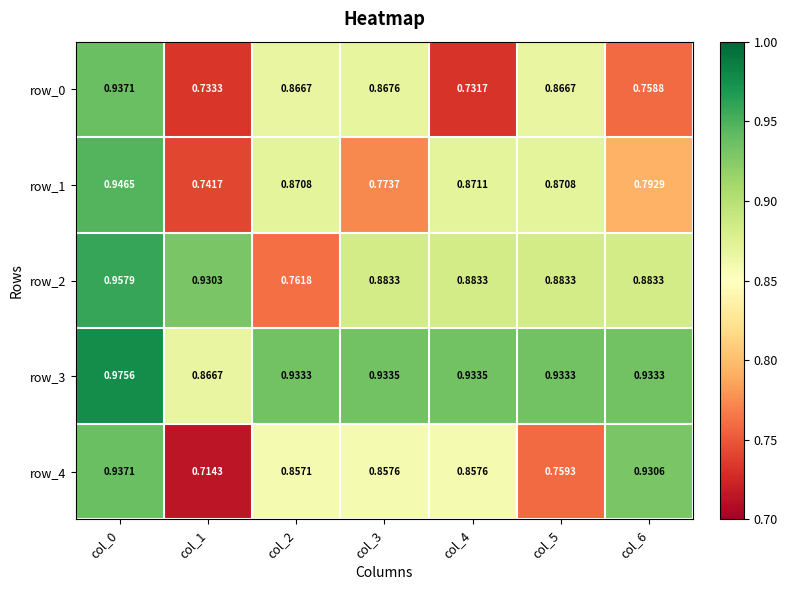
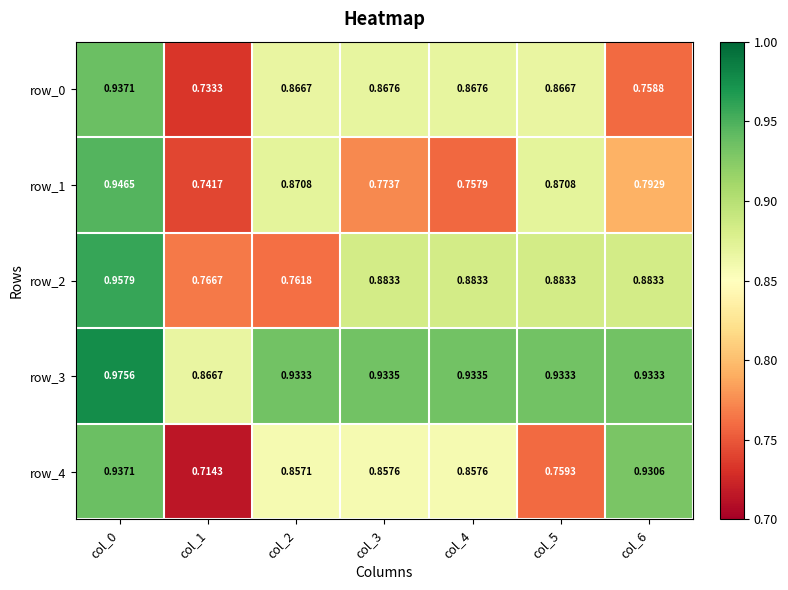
  {
    "row_0": {
      "col_0": 0.9371,
      "col_1": 0.7333,
      "col_2": 0.8667,
      "col_3": 0.8676,
-     "col_4": 0.7317,
+     "col_4": 0.8676,
      "col_5": 0.8667,
      "col_6": 0.7588
    },
    "row_1": {
      "col_0": 0.9465,
      "col_1": 0.7417,
      "col_2": 0.8708,
      "col_3": 0.7737,
-     "col_4": 0.8711,
+     "col_4": 0.7579,
      "col_5": 0.8708,
      "col_6": 0.7929
    },
    "row_2": {
      "col_0": 0.9579,
-     "col_1": 0.9303,
+     "col_1": 0.7667,
      "col_2": 0.7618,
      "col_3": 0.8833,
      "col_4": 0.8833,
      "col_5": 0.8833,
      "col_6": 0.8833
    },
    "row_3": {
      "col_0": 0.9756,
      "col_1": 0.8667,
      "col_2": 0.9333,
      "col_3": 0.9335,
      "col_4": 0.9335,
      "col_5": 0.9333,
      "col_6": 0.9333
    },
    "row_4": {
      "col_0": 0.9371,
      "col_1": 0.7143,
      "col_2": 0.8571,
      "col_3": 0.8576,
      "col_4": 0.8576,
      "col_5": 0.7593,
      "col_6": 0.9306
    }
  }
